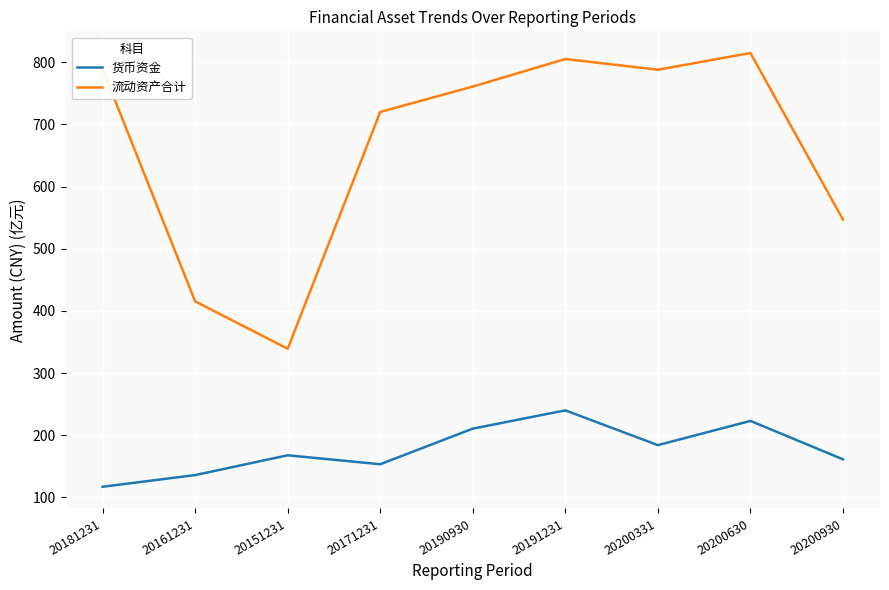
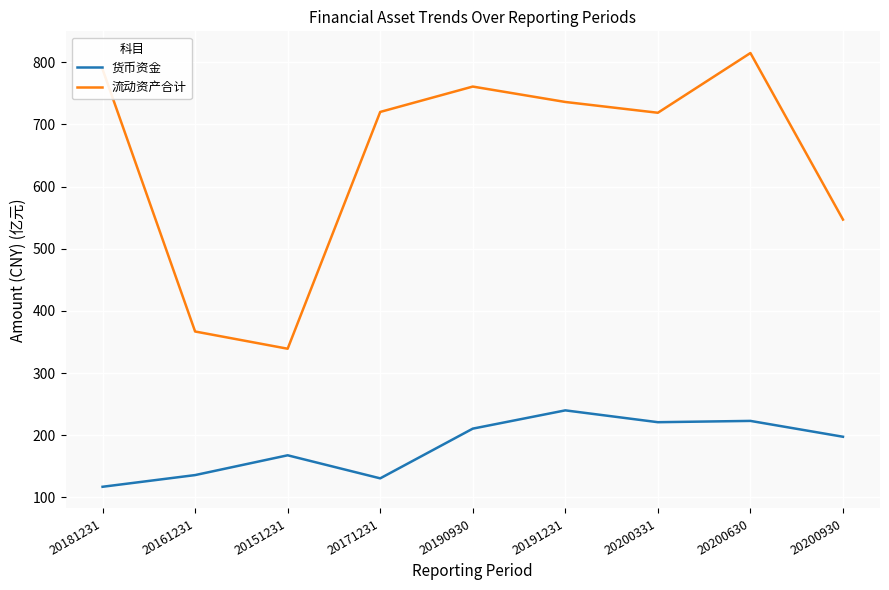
  {
    "货币资金": {
      "20181231": 120,
      "20161231": 140,
      "20151231": 170,
-     "20171231": 150,
+     "20171231": 130,
      "20190930": 210,
      "20191231": 240,
-     "20200331": 180,
+     "20200331": 220,
      "20200630": 220,
-     "20200930": 160
+     "20200930": 200
    },
    "流动资产合计": {
-     "20161231": 420,
+     "20161231": 370,
      "20151231": 340,
      "20171231": 720,
      "20190930": 760,
-     "20191231": 810,
-     "20200331": 790,
+     "20191231": 740,
+     "20200331": 720,
      "20200630": 810,
      "20200930": 550
    }
  }
